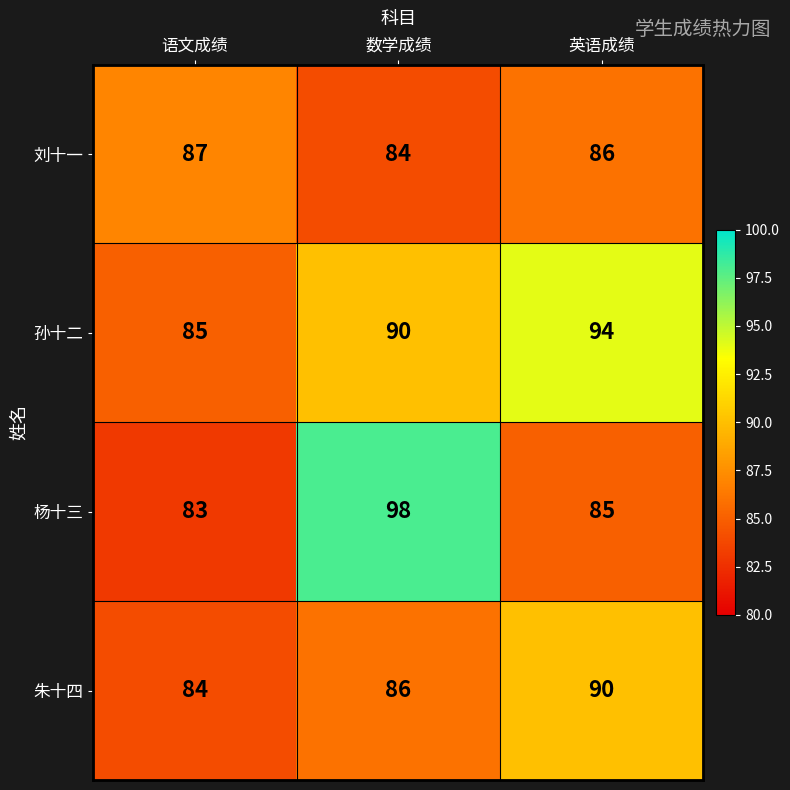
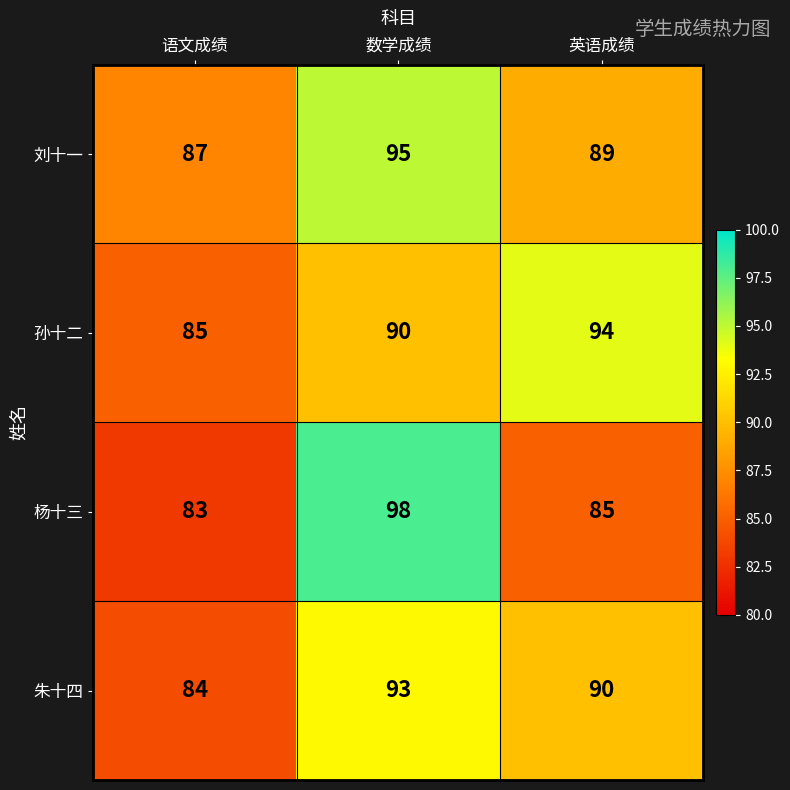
  {
    "刘十一": {
      "语文成绩": 87,
-     "数学成绩": 84,
-     "英语成绩": 86
+     "数学成绩": 95,
+     "英语成绩": 89
    },
    "孙十二": {
      "语文成绩": 85,
      "数学成绩": 90,
      "英语成绩": 94
    },
    "杨十三": {
      "语文成绩": 83,
      "数学成绩": 98,
      "英语成绩": 85
    },
    "朱十四": {
      "语文成绩": 84,
-     "数学成绩": 86,
+     "数学成绩": 93,
      "英语成绩": 90
    }
  }
